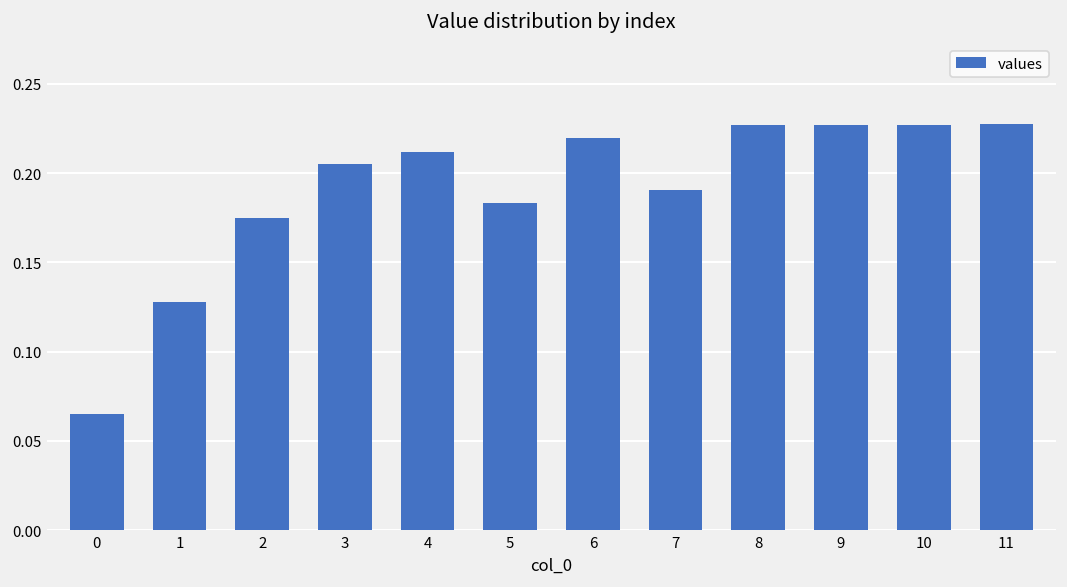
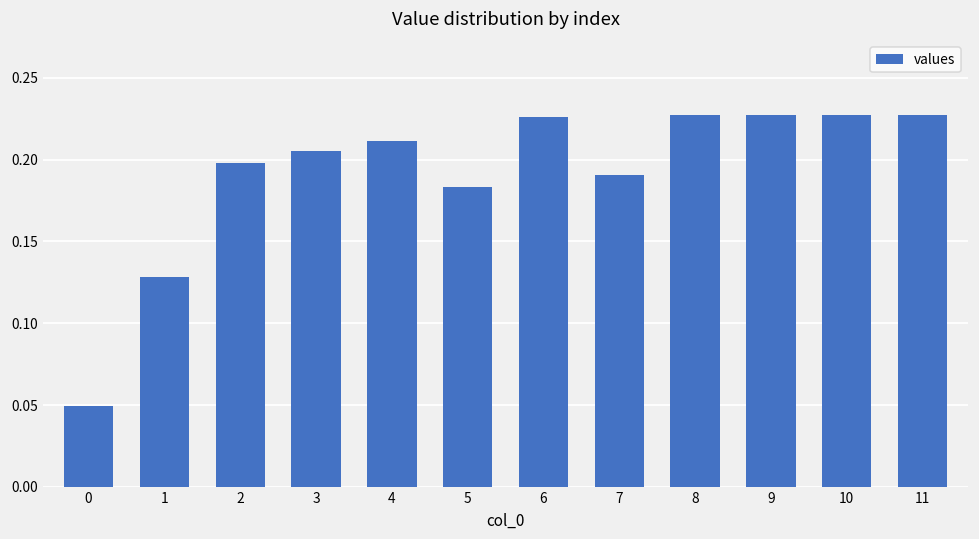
  {
-   "0": 0.066,
+   "0": 0.050,
    "1": 0.130,
-   "2": 0.178,
+   "2": 0.201,
    "3": 0.209,
    "4": 0.215,
    "5": 0.186,
-   "6": 0.223,
+   "6": 0.230,
    "7": 0.194,
    "8": 0.231,
    "9": 0.231,
    "10": 0.231,
    "11": 0.231
  }
